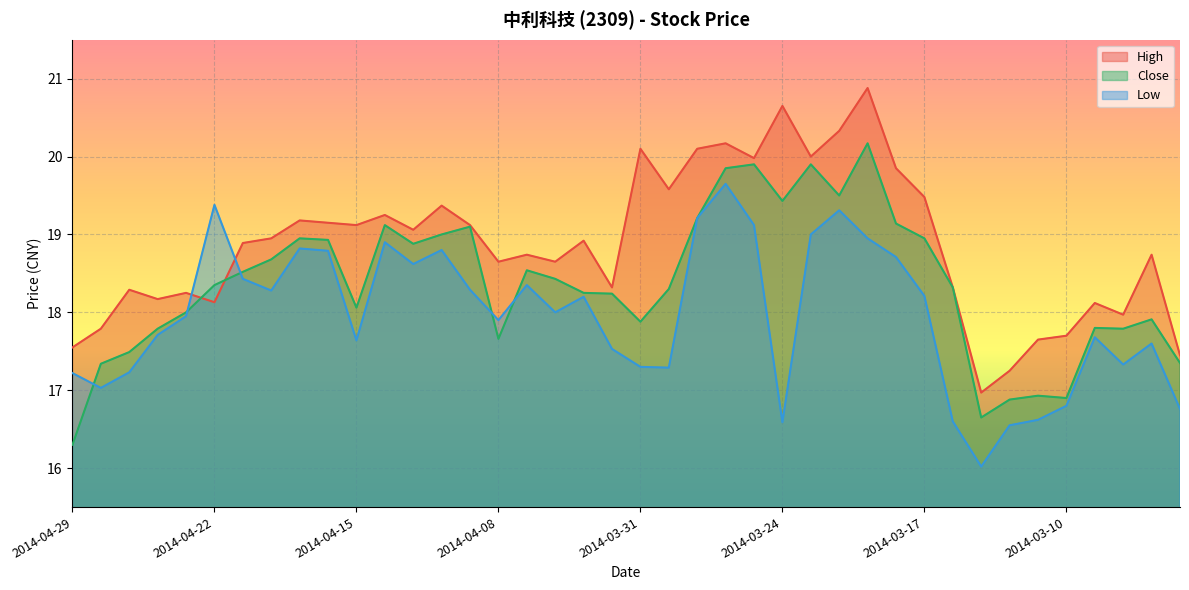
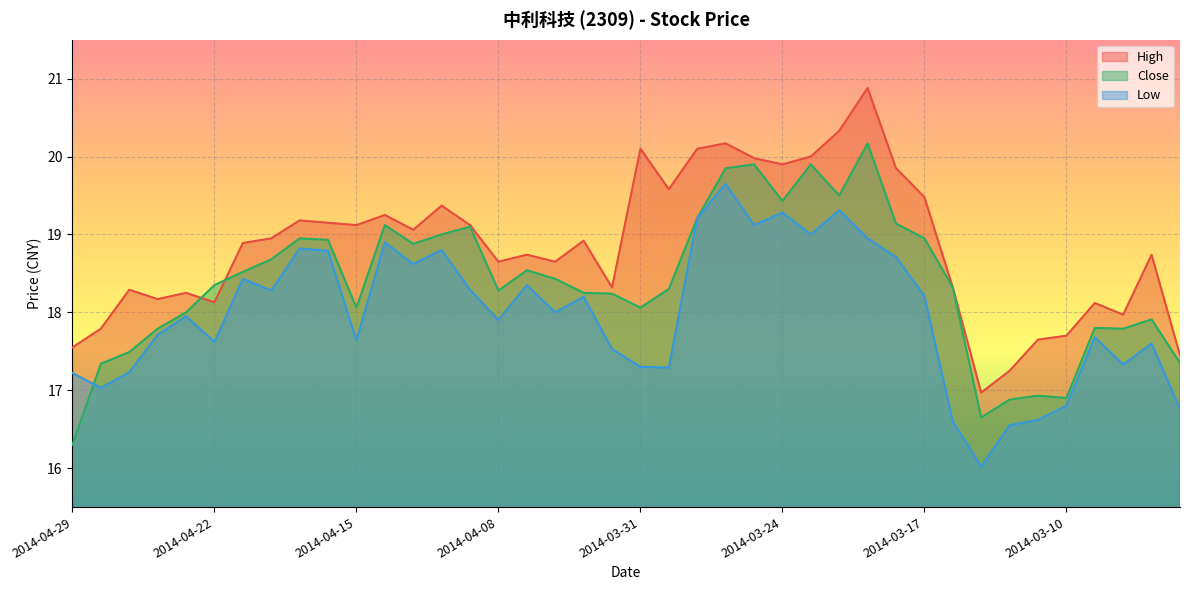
  {
    "High": {
      "2014-04-29": 17.6,
      "2014-04-22": 18.1,
      "2014-04-15": 19.1,
      "2014-04-08": 18.7,
      "2014-03-31": 20.1,
-     "2014-03-24": 20.7,
+     "2014-03-24": 19.9,
      "2014-03-17": 19.5,
      "2014-03-10": 17.7
    },
    "Close": {
      "2014-04-29": 16.3,
      "2014-04-22": 18.4,
      "2014-04-15": 18.1,
-     "2014-04-08": 17.7,
-     "2014-03-31": 17.9,
+     "2014-04-08": 18.3,
+     "2014-03-31": 18.1,
      "2014-03-24": 19.4,
      "2014-03-17": 19.0,
      "2014-03-10": 16.9
    },
    "Low": {
      "2014-04-29": 17.2,
-     "2014-04-22": 19.4,
+     "2014-04-22": 17.6,
      "2014-04-15": 17.6,
      "2014-04-08": 17.9,
      "2014-03-31": 17.3,
-     "2014-03-24": 16.6,
+     "2014-03-24": 19.3,
      "2014-03-17": 18.2,
      "2014-03-10": 16.8
    }
  }
